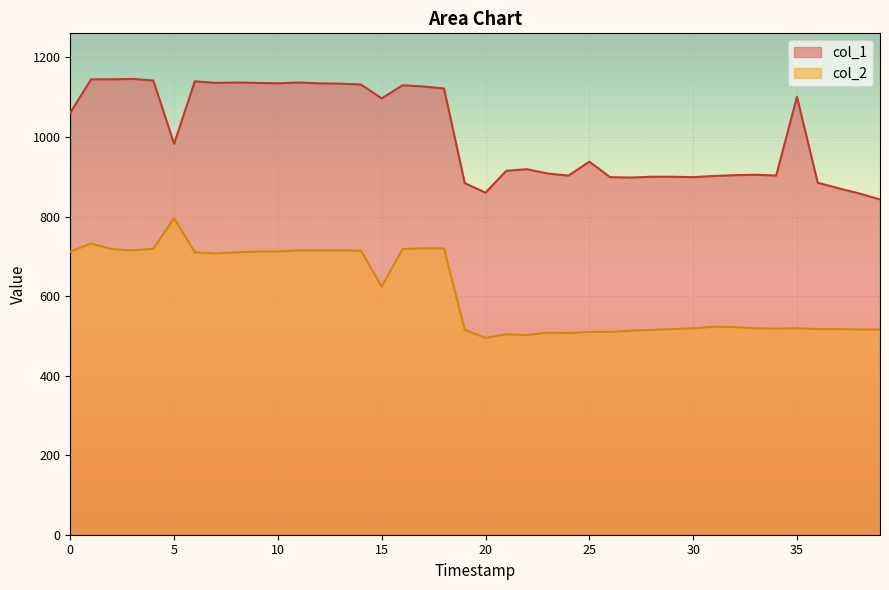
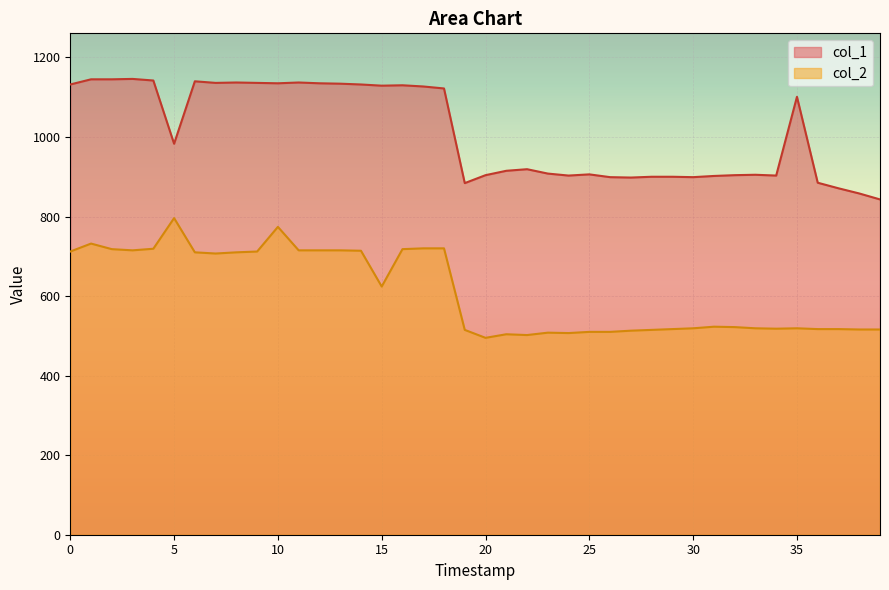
  {
    "col_1": {
-     "0": 1060,
+     "0": 1130,
      "5": 980,
      "10": 1140,
-     "15": 1100,
-     "20": 860,
-     "25": 940,
+     "15": 1130,
+     "20": 900,
+     "25": 910,
      "30": 900,
      "35": 1100
    },
    "col_2": {
      "0": 710,
      "5": 800,
-     "10": 710,
+     "10": 770,
      "15": 620,
      "20": 500,
      "25": 510,
      "30": 520,
      "35": 520
    }
  }
